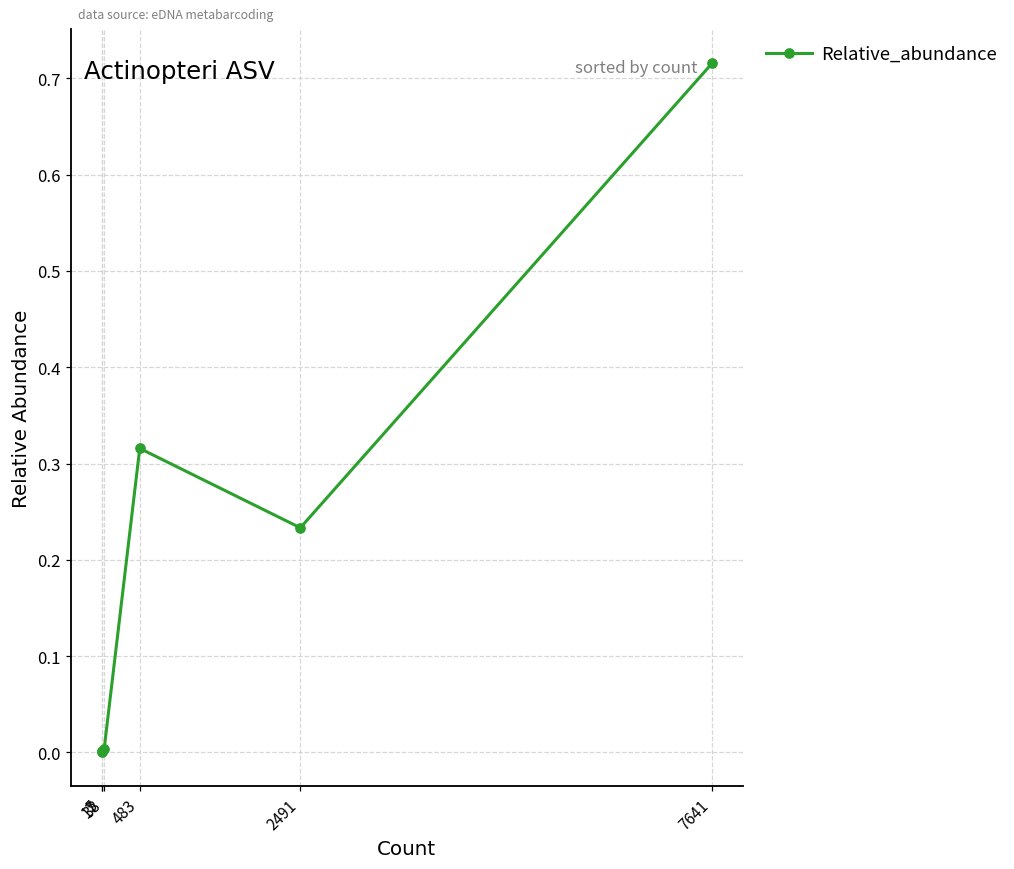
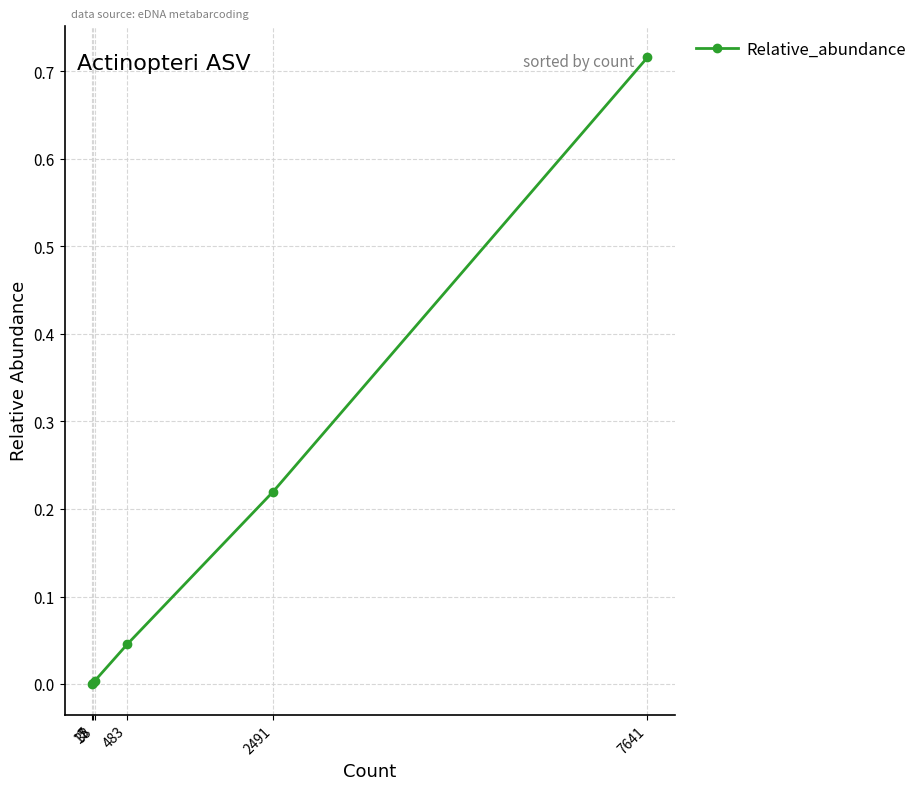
  {
    "5": 0.00,
    "17": 0.00,
    "38": 0.00,
-   "483": 0.32,
-   "2491": 0.23,
+   "483": 0.05,
+   "2491": 0.22,
    "7641": 0.72
  }
